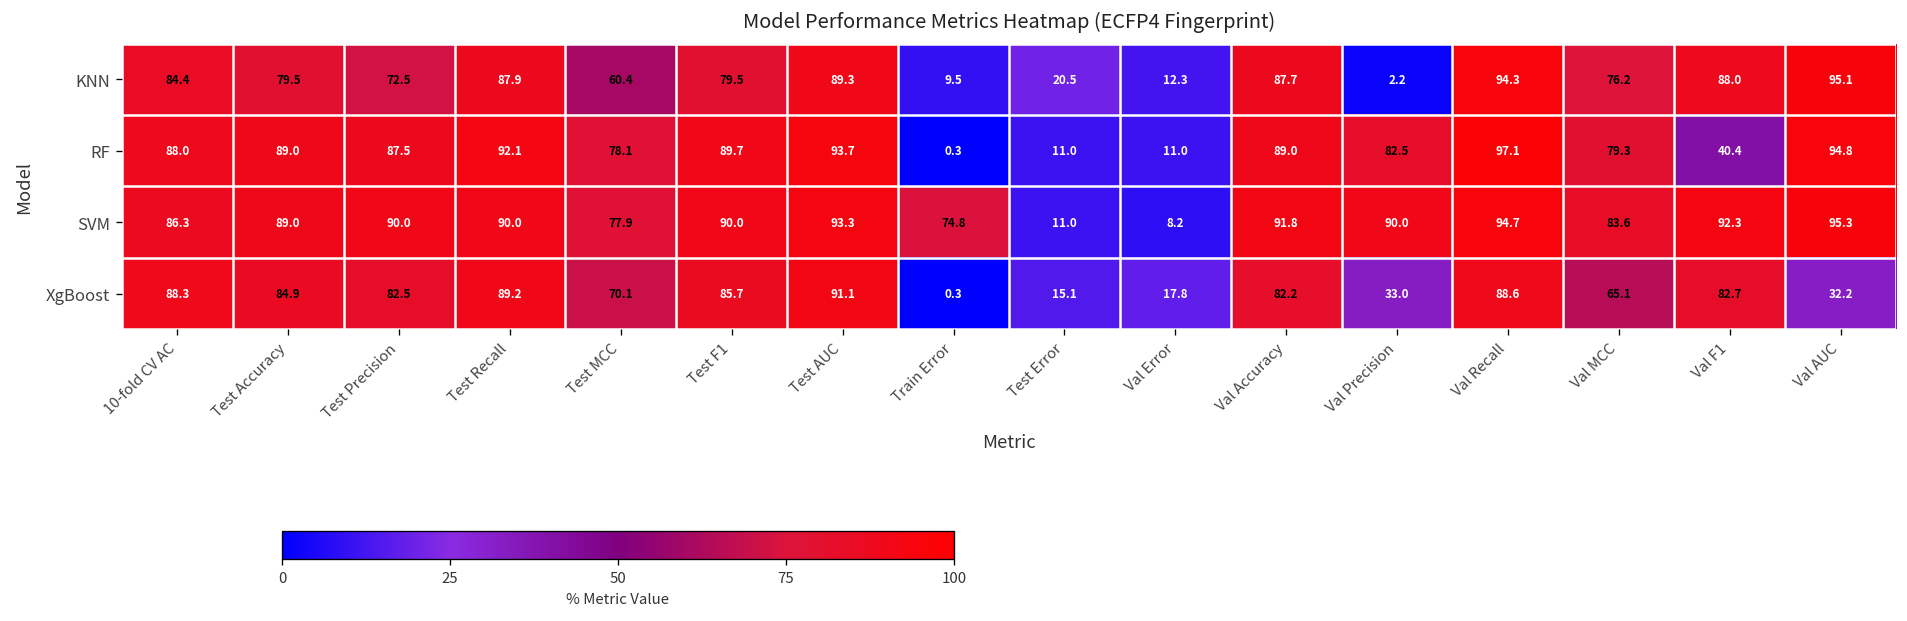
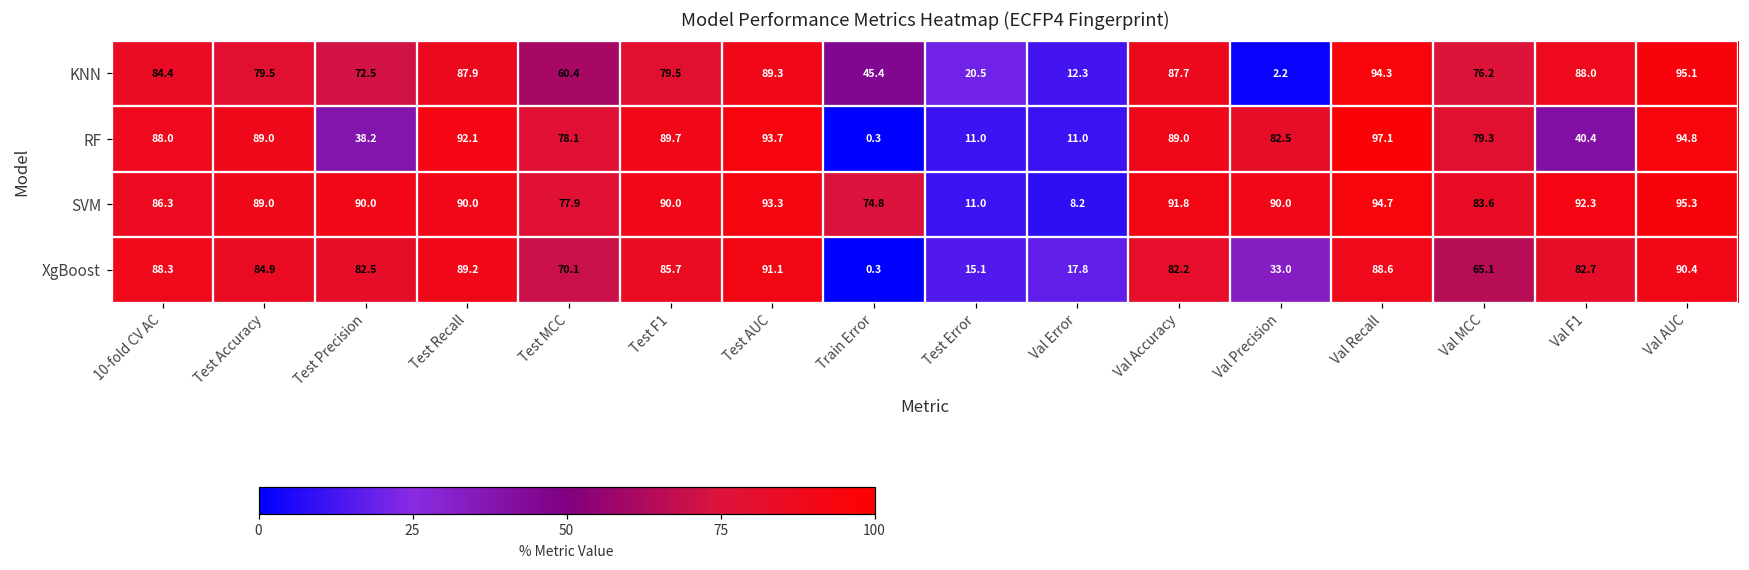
  {
    "KNN": {
      "10-fold CV AC": 84.4,
      "Test Accuracy": 79.5,
      "Test Precision": 72.5,
      "Test Recall": 87.9,
      "Test MCC": 60.4,
      "Test F1": 79.5,
      "Test AUC": 89.3,
-     "Train Error": 9.5,
+     "Train Error": 45.4,
      "Test Error": 20.5,
      "Val Error": 12.3,
      "Val Accuracy": 87.7,
      "Val Precision": 2.2,
      "Val Recall": 94.3,
      "Val MCC": 76.2,
      "Val F1": 88.0,
      "Val AUC": 95.1
    },
    "RF": {
      "10-fold CV AC": 88.0,
      "Test Accuracy": 89.0,
-     "Test Precision": 87.5,
+     "Test Precision": 38.2,
      "Test Recall": 92.1,
      "Test MCC": 78.1,
      "Test F1": 89.7,
      "Test AUC": 93.7,
      "Train Error": 0.3,
      "Test Error": 11.0,
      "Val Error": 11.0,
      "Val Accuracy": 89.0,
      "Val Precision": 82.5,
      "Val Recall": 97.1,
      "Val MCC": 79.3,
      "Val F1": 40.4,
      "Val AUC": 94.8
    },
    "SVM": {
      "10-fold CV AC": 86.3,
      "Test Accuracy": 89.0,
      "Test Precision": 90.0,
      "Test Recall": 90.0,
      "Test MCC": 77.9,
      "Test F1": 90.0,
      "Test AUC": 93.3,
      "Train Error": 74.8,
      "Test Error": 11.0,
      "Val Error": 8.2,
      "Val Accuracy": 91.8,
      "Val Precision": 90.0,
      "Val Recall": 94.7,
      "Val MCC": 83.6,
      "Val F1": 92.3,
      "Val AUC": 95.3
    },
    "XgBoost": {
      "10-fold CV AC": 88.3,
      "Test Accuracy": 84.9,
      "Test Precision": 82.5,
      "Test Recall": 89.2,
      "Test MCC": 70.1,
      "Test F1": 85.7,
      "Test AUC": 91.1,
      "Train Error": 0.3,
      "Test Error": 15.1,
      "Val Error": 17.8,
      "Val Accuracy": 82.2,
      "Val Precision": 33.0,
      "Val Recall": 88.6,
      "Val MCC": 65.1,
      "Val F1": 82.7,
-     "Val AUC": 32.2
+     "Val AUC": 90.4
    }
  }
